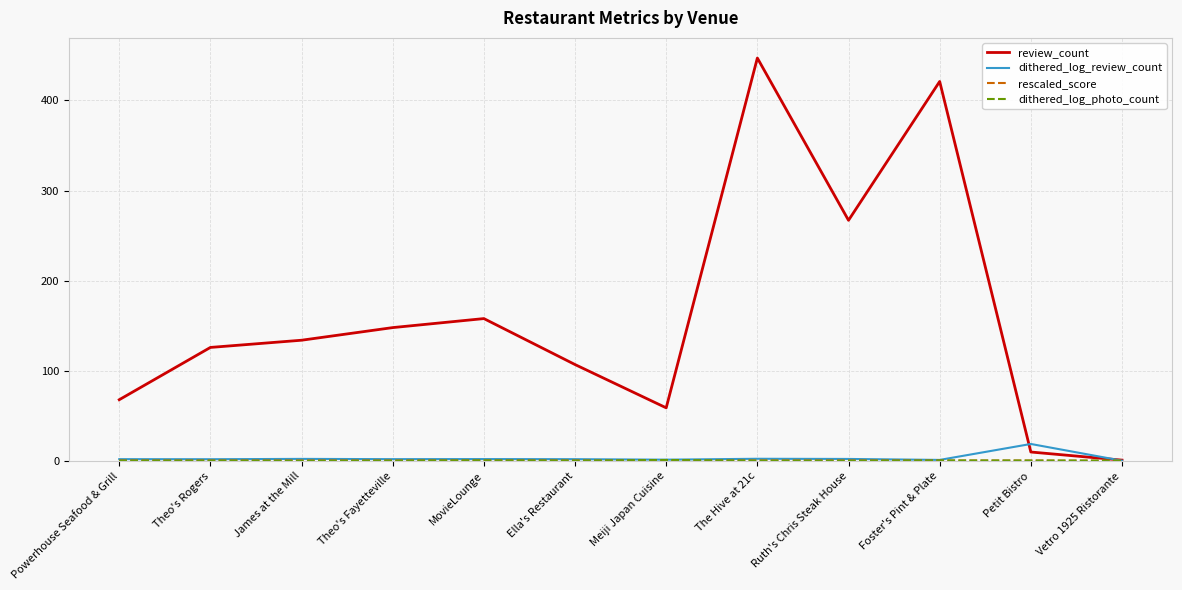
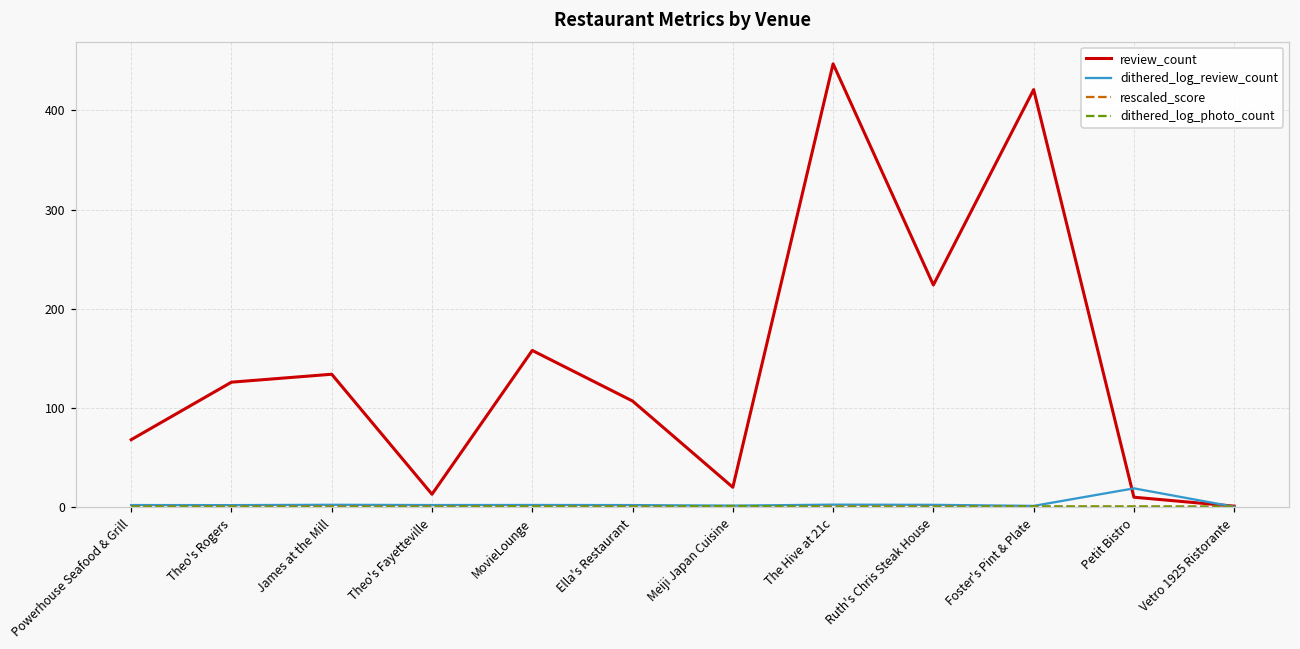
  {
    "review_count": {
      "Powerhouse Seafood & Grill": 70,
      "Theo's Rogers": 130,
      "James at the Mill": 130,
-     "Theo's Fayetteville": 150,
+     "Theo's Fayetteville": 10,
      "MovieLounge": 160,
      "Ella's Restaurant": 110,
-     "Meiji Japan Cuisine": 60,
+     "Meiji Japan Cuisine": 20,
      "The Hive at 21c": 450,
-     "Ruth's Chris Steak House": 270,
+     "Ruth's Chris Steak House": 220,
      "Foster's Pint & Plate": 420,
      "Petit Bistro": 10
    },
    "dithered_log_review_count": {
      "Petit Bistro": 20
    }
  }
